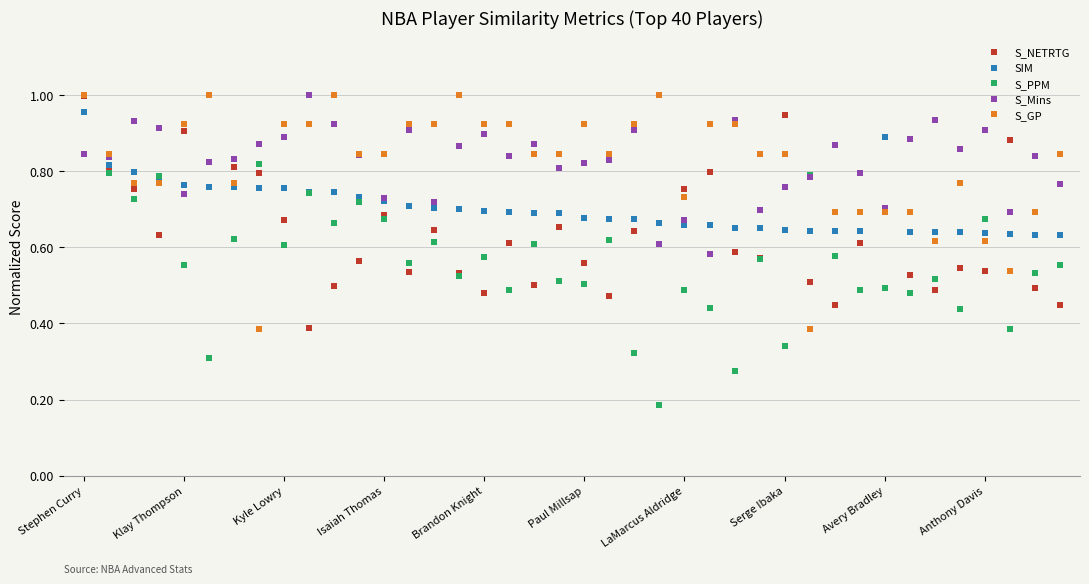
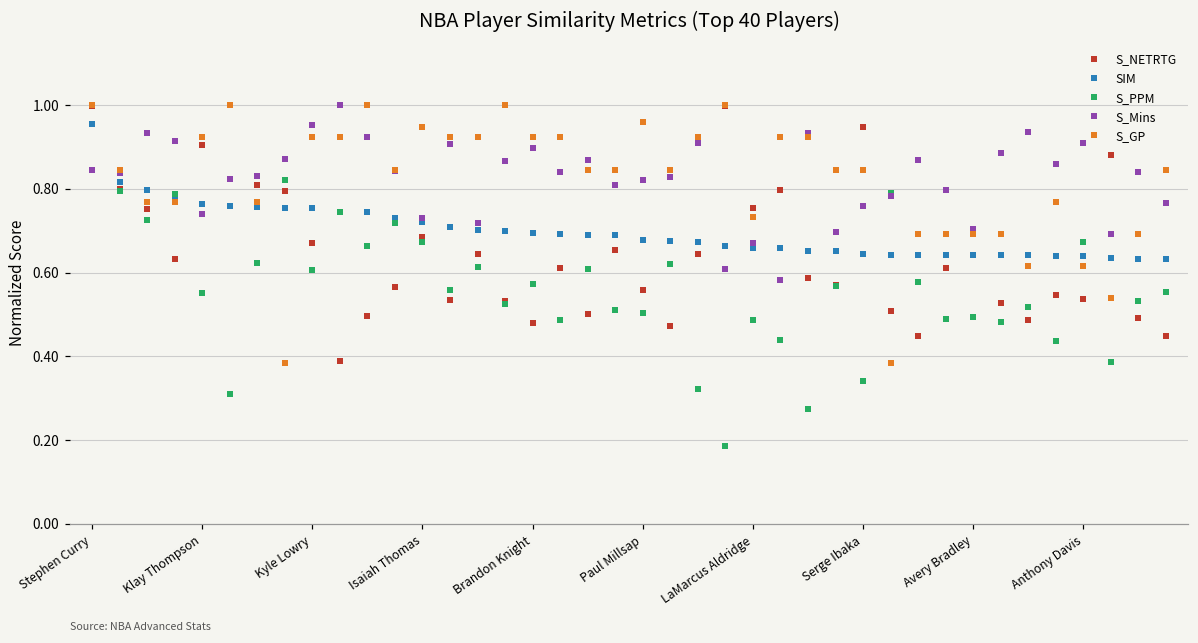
  {
    "S_NETRTG": {
      "Klay Thompson": 0.90,
      "Kyle Lowry": 0.67,
      "Isaiah Thomas": 0.68,
      "Brandon Knight": 0.48,
      "Paul Millsap": 0.56,
      "LaMarcus Aldridge": 0.75,
      "Serge Ibaka": 0.95,
      "Anthony Davis": 0.54
    },
    "SIM": {
      "Stephen Curry": 0.96,
      "Klay Thompson": 0.76,
      "Kyle Lowry": 0.76,
      "Isaiah Thomas": 0.72,
      "Brandon Knight": 0.70,
      "Paul Millsap": 0.68,
      "LaMarcus Aldridge": 0.66,
      "Serge Ibaka": 0.64,
-     "Avery Bradley": 0.89,
+     "Avery Bradley": 0.64,
      "Anthony Davis": 0.64
    },
    "S_PPM": {
      "Klay Thompson": 0.55,
      "Kyle Lowry": 0.61,
      "Isaiah Thomas": 0.67,
      "Brandon Knight": 0.57,
      "Paul Millsap": 0.50,
      "LaMarcus Aldridge": 0.49,
      "Serge Ibaka": 0.34,
      "Avery Bradley": 0.49,
      "Anthony Davis": 0.67
    },
    "S_Mins": {
      "Stephen Curry": 0.85,
      "Klay Thompson": 0.74,
-     "Kyle Lowry": 0.89,
+     "Kyle Lowry": 0.95,
      "Isaiah Thomas": 0.73,
      "Brandon Knight": 0.90,
      "Paul Millsap": 0.82,
      "LaMarcus Aldridge": 0.67,
      "Serge Ibaka": 0.76,
      "Avery Bradley": 0.70,
      "Anthony Davis": 0.91
    },
    "S_GP": {
      "Klay Thompson": 0.92,
      "Kyle Lowry": 0.92,
-     "Isaiah Thomas": 0.85,
+     "Isaiah Thomas": 0.95,
      "Brandon Knight": 0.92,
-     "Paul Millsap": 0.92,
+     "Paul Millsap": 0.96,
      "LaMarcus Aldridge": 0.73,
      "Serge Ibaka": 0.85,
      "Anthony Davis": 0.62
    }
  }
